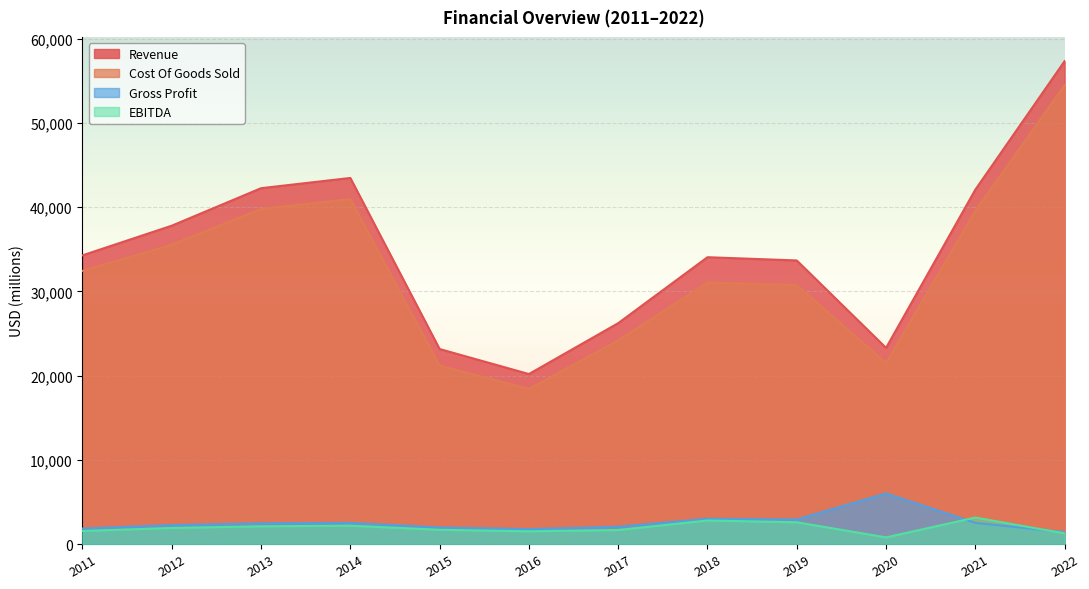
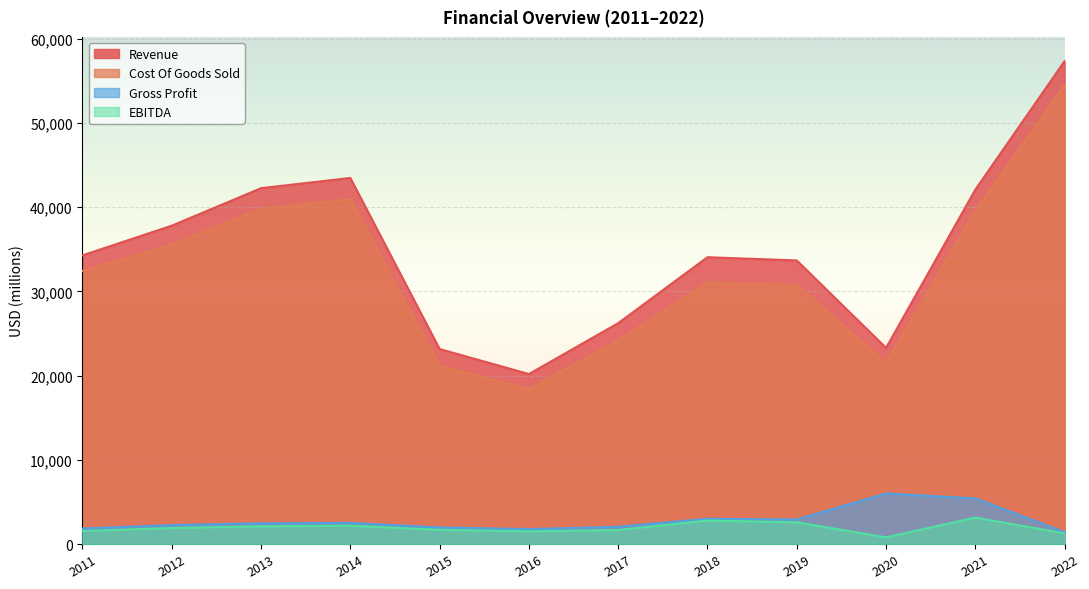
  {
    "Gross Profit": {
      "2012": "2,000",
      "2013": "2,000",
      "2014": "3,000",
      "2017": "2,000",
      "2019": "3,000",
      "2020": "6,000",
-     "2021": "3,000"
+     "2021": "5,000"
    },
    "EBITDA": {
      "2012": "2,000",
      "2013": "2,000",
      "2014": "2,000",
      "2017": "2,000",
      "2019": "3,000",
      "2020": "1,000",
      "2021": "3,000"
    }
  }
